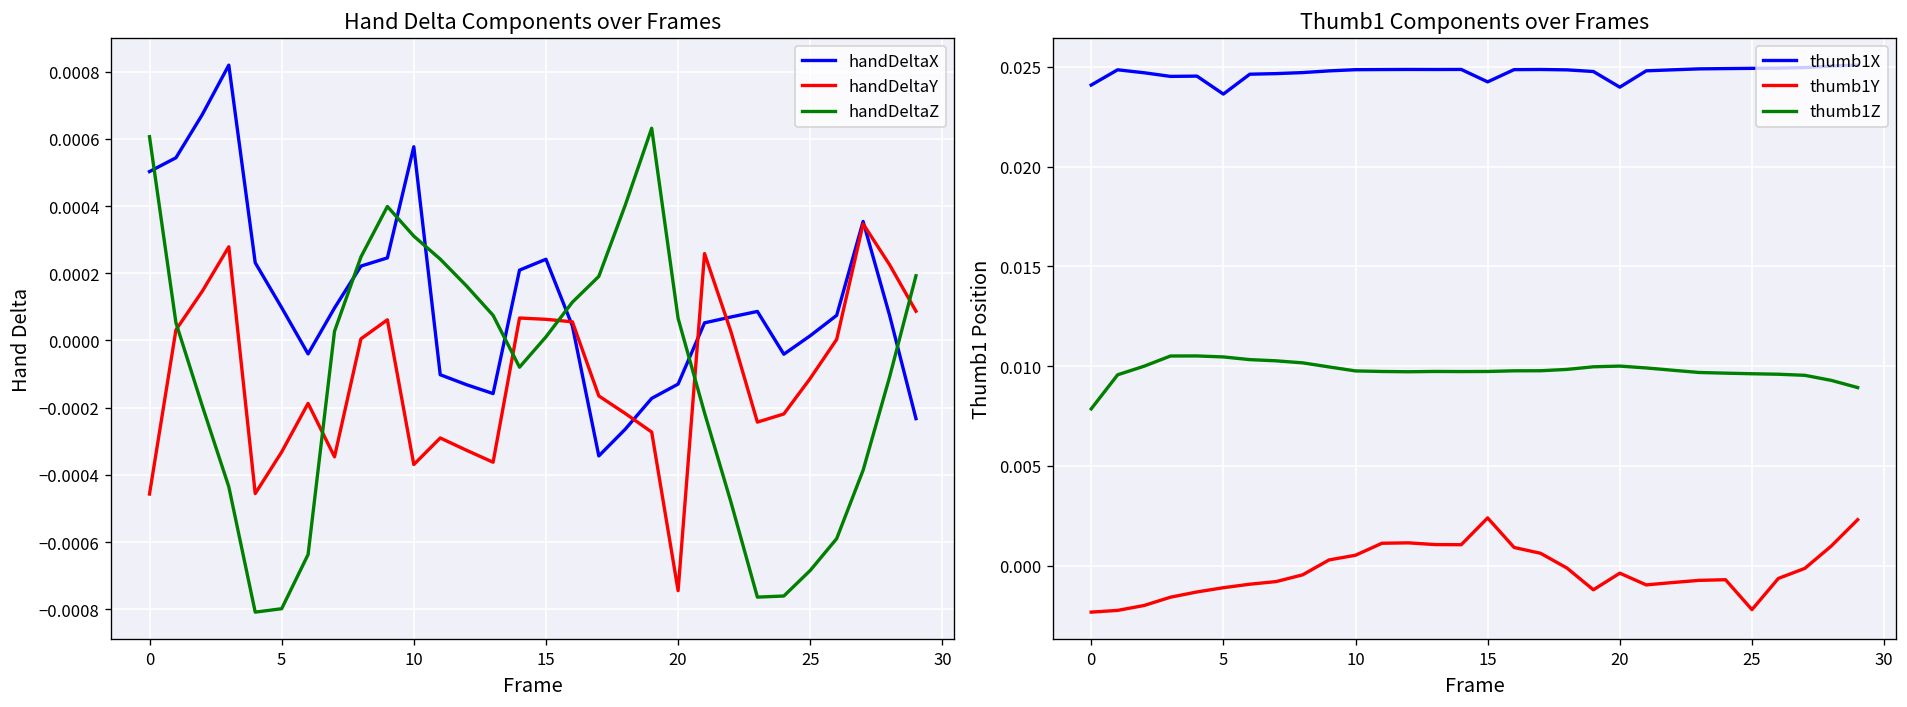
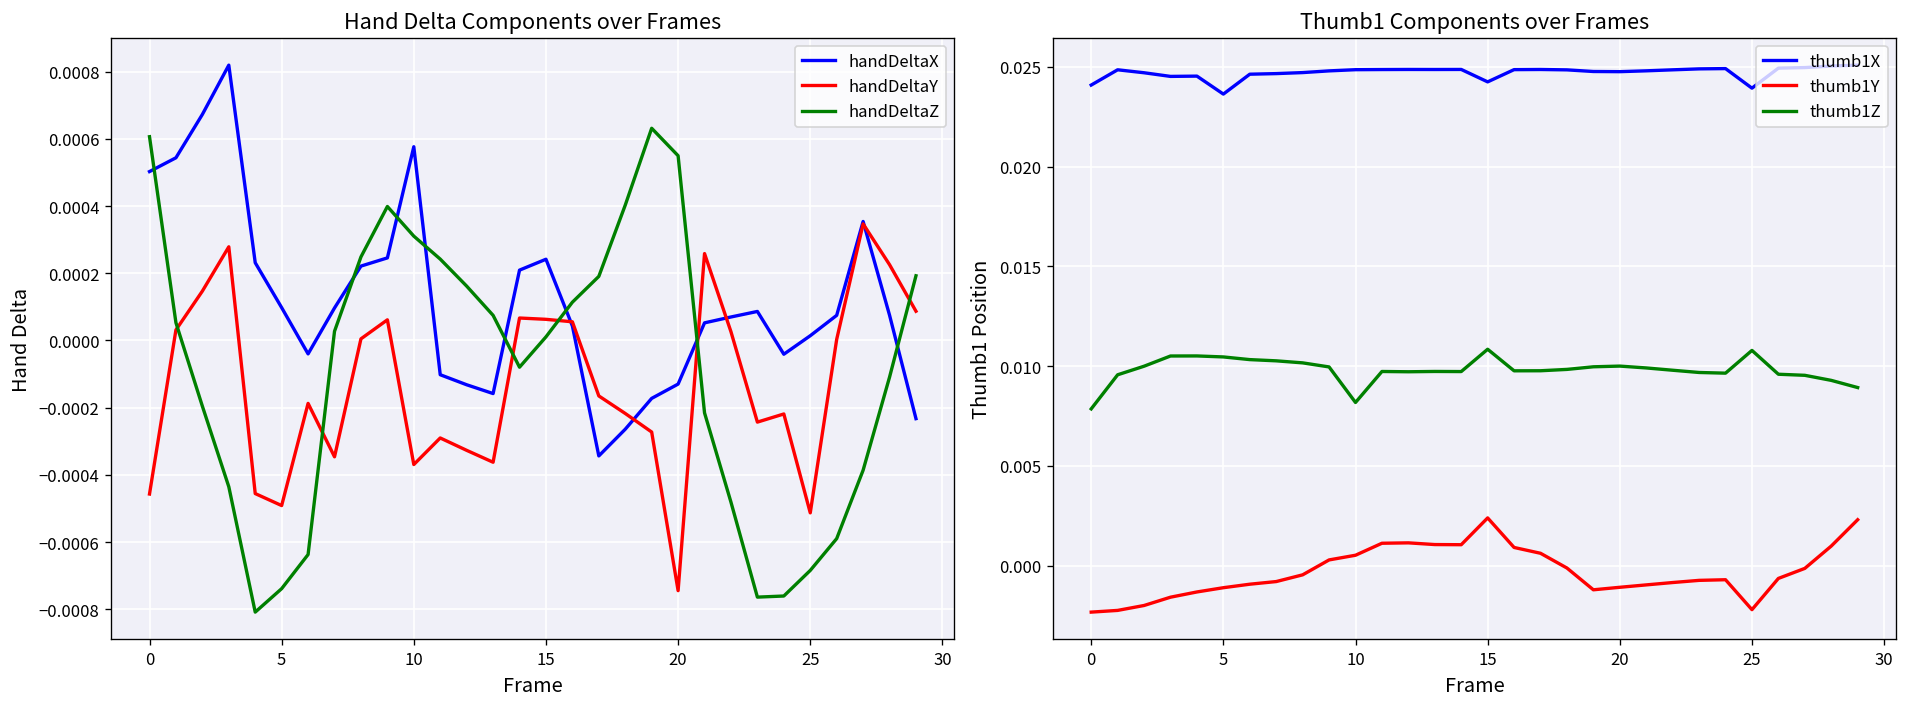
  {
    "Hand Delta Components over Frames": {
      "handDeltaX": {
        "0": 0.00050,
        "5": 0.00010,
        "10": 0.00058,
        "15": 0.00024,
        "20": -0.00013,
        "25": 0.00001
      },
      "handDeltaY": {
        "0": -0.00046,
-       "5": -0.00033,
+       "5": -0.00049,
        "10": -0.00037,
        "15": 0.00006,
        "20": -0.00074,
-       "25": -0.00011
+       "25": -0.00051
      },
      "handDeltaZ": {
        "0": 0.00061,
-       "5": -0.00080,
+       "5": -0.00074,
        "10": 0.00031,
        "15": 0.00001,
-       "20": 0.00007,
+       "20": 0.00055,
        "25": -0.00068
      }
    },
    "Thumb1 Components over Frames": {
      "thumb1X": {
        "0": 0.0241,
        "5": 0.0236,
        "10": 0.0249,
        "15": 0.0243,
-       "20": 0.0240,
-       "25": 0.0249
+       "20": 0.0248,
+       "25": 0.0239
      },
      "thumb1Y": {
        "0": -0.0023,
        "5": -0.0011,
        "10": 0.0005,
        "15": 0.0024,
-       "20": -0.0004,
+       "20": -0.0011,
        "25": -0.0022
      },
      "thumb1Z": {
        "0": 0.0079,
        "5": 0.0105,
-       "10": 0.0098,
-       "15": 0.0097,
+       "10": 0.0082,
+       "15": 0.0108,
        "20": 0.0100,
-       "25": 0.0096
+       "25": 0.0108
      }
    }
  }
